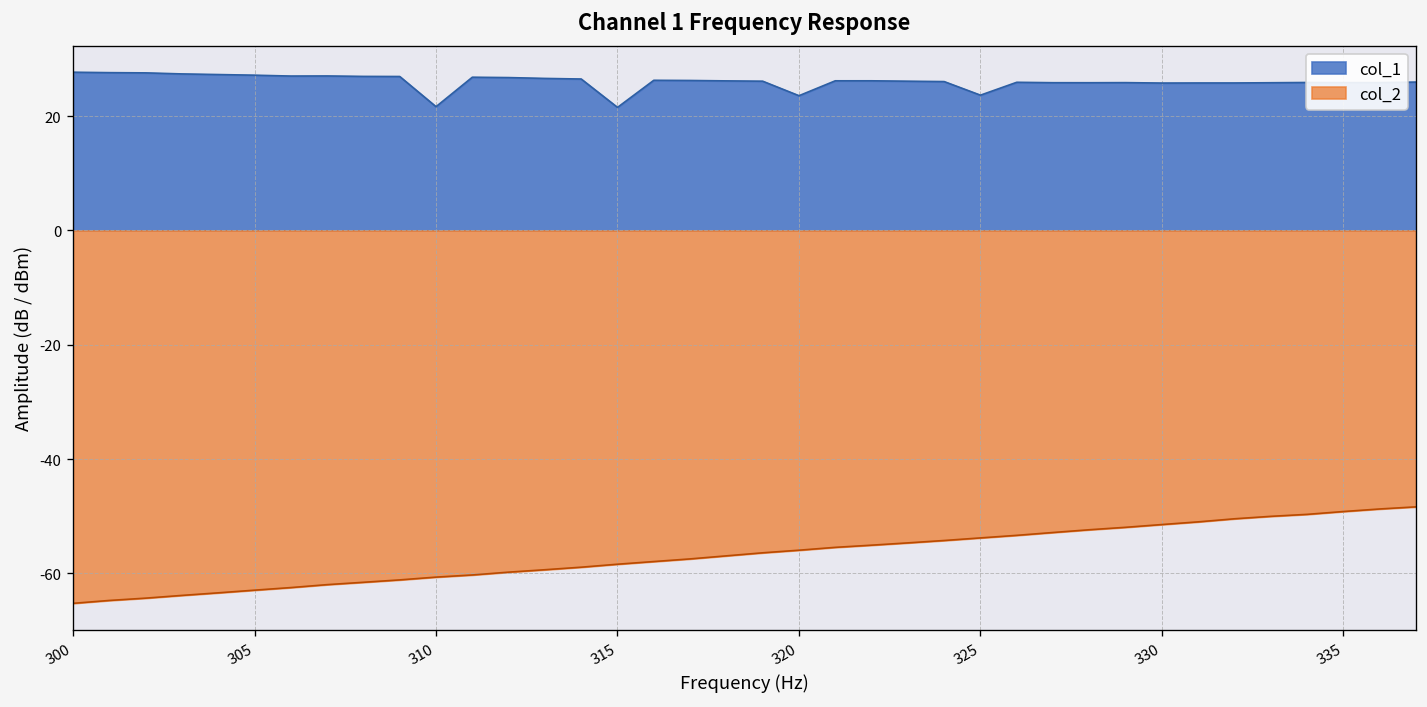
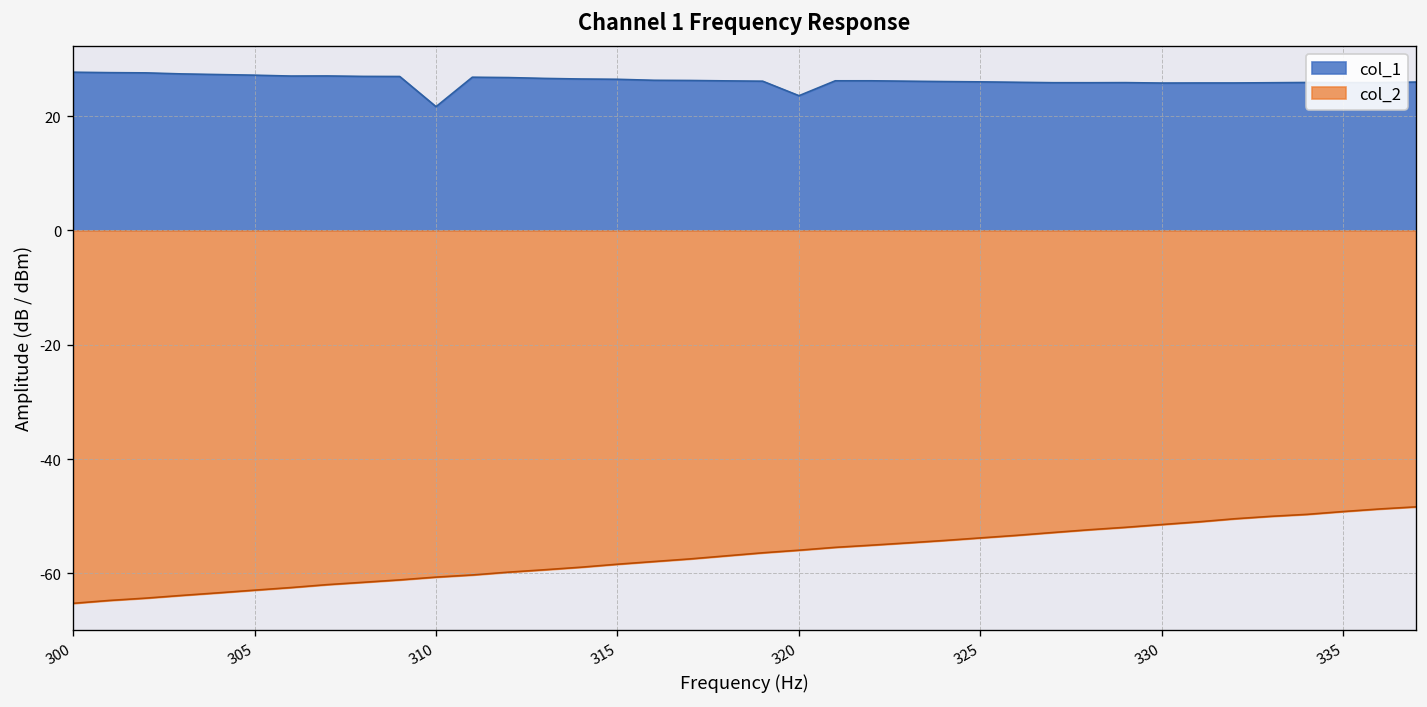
  {
    "col_1": {
      "300": 28,
      "305": 27,
      "310": 22,
-     "315": 22,
+     "315": 26,
      "320": 24,
-     "325": 24,
+     "325": 26,
      "330": 26
    }
  }
